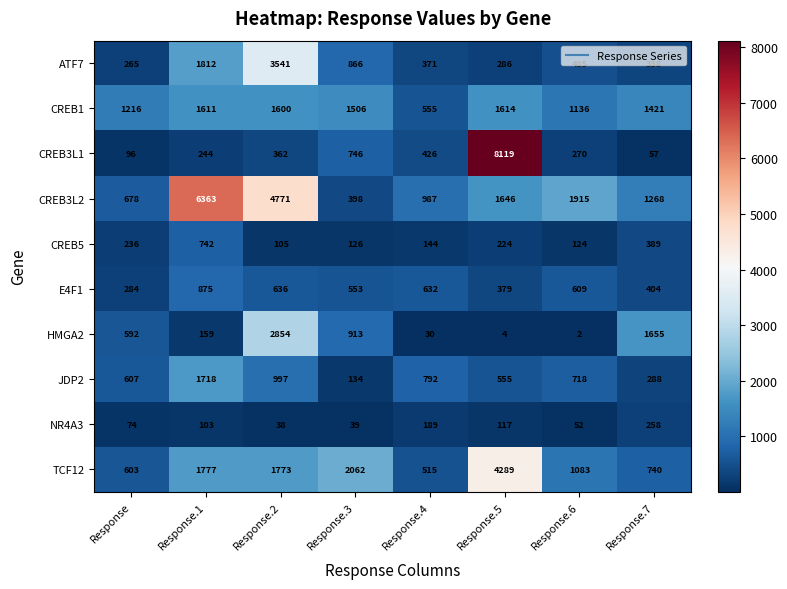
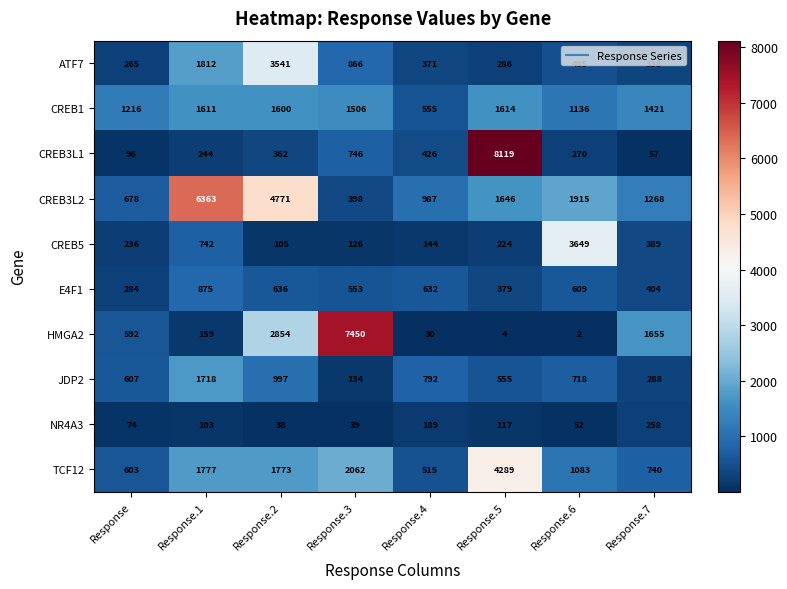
  {
    "ATF7": {
      "Response": 265,
      "Response.1": 1812,
      "Response.2": 3541,
      "Response.3": 866,
      "Response.4": 371,
      "Response.5": 286
    },
    "CREB1": {
      "Response": 1216,
      "Response.1": 1611,
      "Response.2": 1600,
      "Response.3": 1506,
      "Response.4": 555,
      "Response.5": 1614,
      "Response.6": 1136,
      "Response.7": 1421
    },
    "CREB3L1": {
      "Response": 96,
      "Response.1": 244,
      "Response.2": 362,
      "Response.3": 746,
      "Response.4": 426,
      "Response.5": 8119,
      "Response.6": 270,
      "Response.7": 57
    },
    "CREB3L2": {
      "Response": 678,
      "Response.1": 6363,
      "Response.2": 4771,
      "Response.3": 398,
      "Response.4": 987,
      "Response.5": 1646,
      "Response.6": 1915,
      "Response.7": 1268
    },
    "CREB5": {
      "Response": 236,
      "Response.1": 742,
      "Response.2": 105,
      "Response.3": 126,
      "Response.4": 144,
      "Response.5": 224,
-     "Response.6": 124,
+     "Response.6": 3649,
      "Response.7": 389
    },
    "E4F1": {
      "Response": 284,
      "Response.1": 875,
      "Response.2": 636,
      "Response.3": 553,
      "Response.4": 632,
      "Response.5": 379,
      "Response.6": 609,
      "Response.7": 404
    },
    "HMGA2": {
      "Response": 592,
      "Response.1": 159,
      "Response.2": 2854,
-     "Response.3": 913,
+     "Response.3": 7450,
      "Response.4": 30,
      "Response.5": 4,
      "Response.6": 2,
      "Response.7": 1655
    },
    "JDP2": {
      "Response": 607,
      "Response.1": 1718,
      "Response.2": 997,
      "Response.3": 134,
      "Response.4": 792,
      "Response.5": 555,
      "Response.6": 718,
      "Response.7": 288
    },
    "NR4A3": {
      "Response": 74,
      "Response.1": 103,
      "Response.2": 38,
      "Response.3": 39,
      "Response.4": 189,
      "Response.5": 117,
      "Response.6": 52,
      "Response.7": 258
    },
    "TCF12": {
      "Response": 603,
      "Response.1": 1777,
      "Response.2": 1773,
      "Response.3": 2062,
      "Response.4": 515,
      "Response.5": 4289,
      "Response.6": 1083,
      "Response.7": 740
    }
  }
